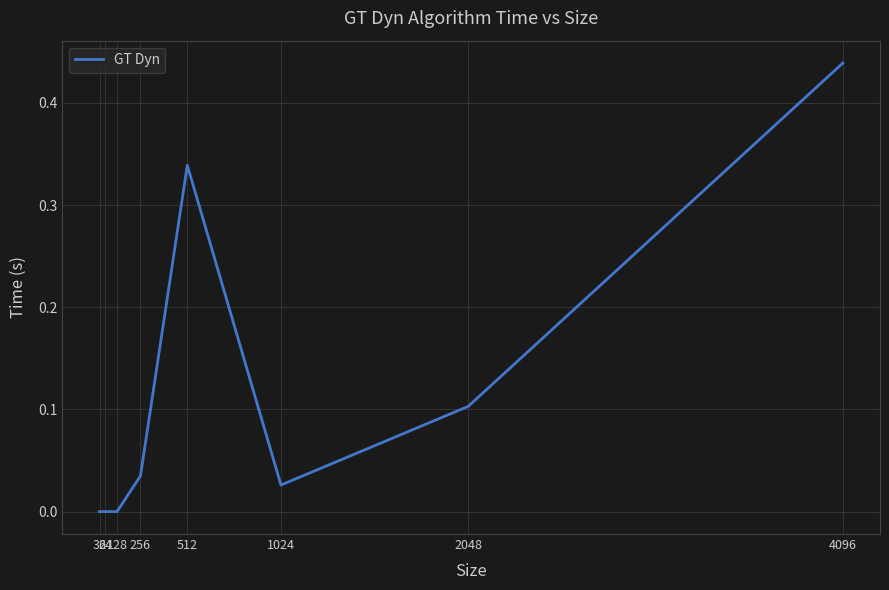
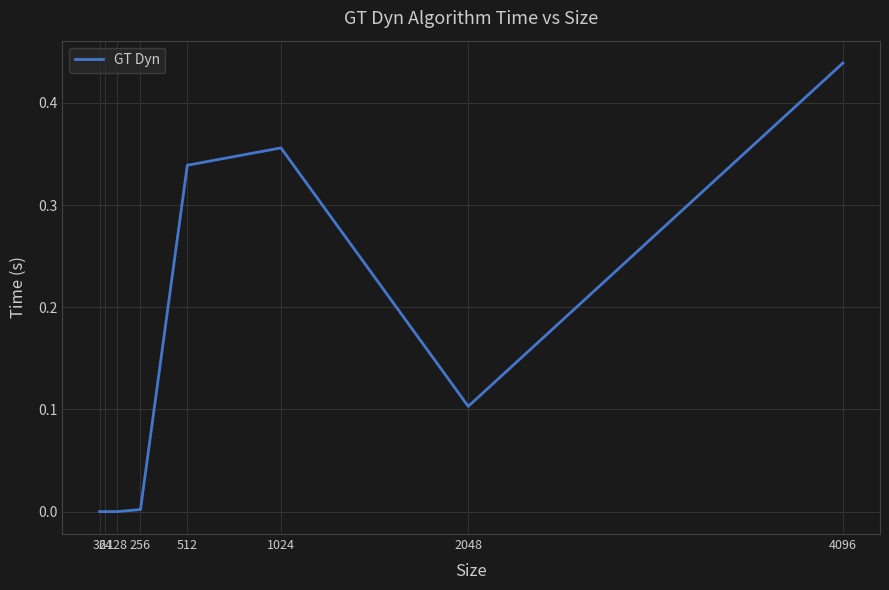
  {
-   "256": 0.035,
+   "256": 0.002,
    "512": 0.339,
-   "1024": 0.026,
+   "1024": 0.356,
    "2048": 0.103,
    "4096": 0.439
  }
